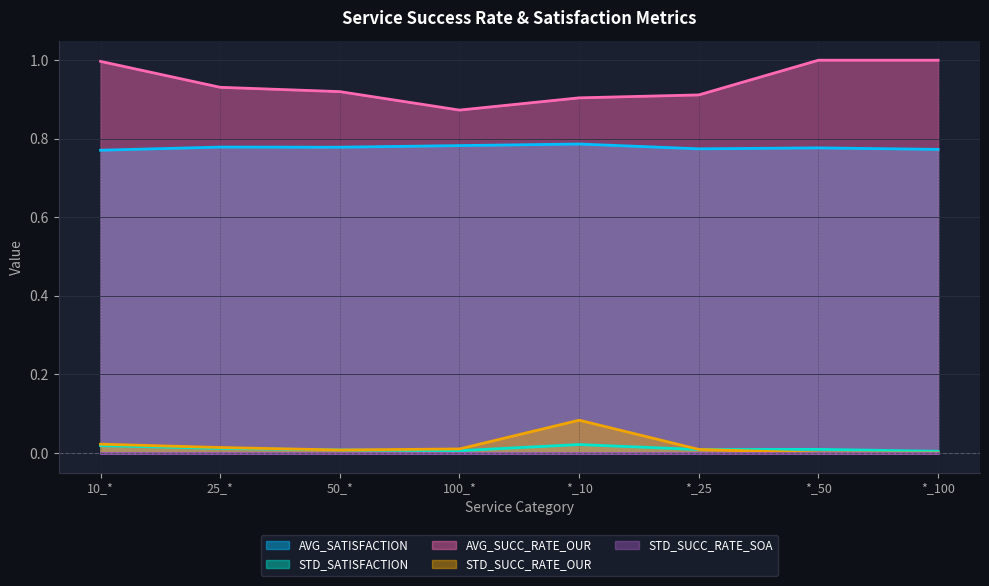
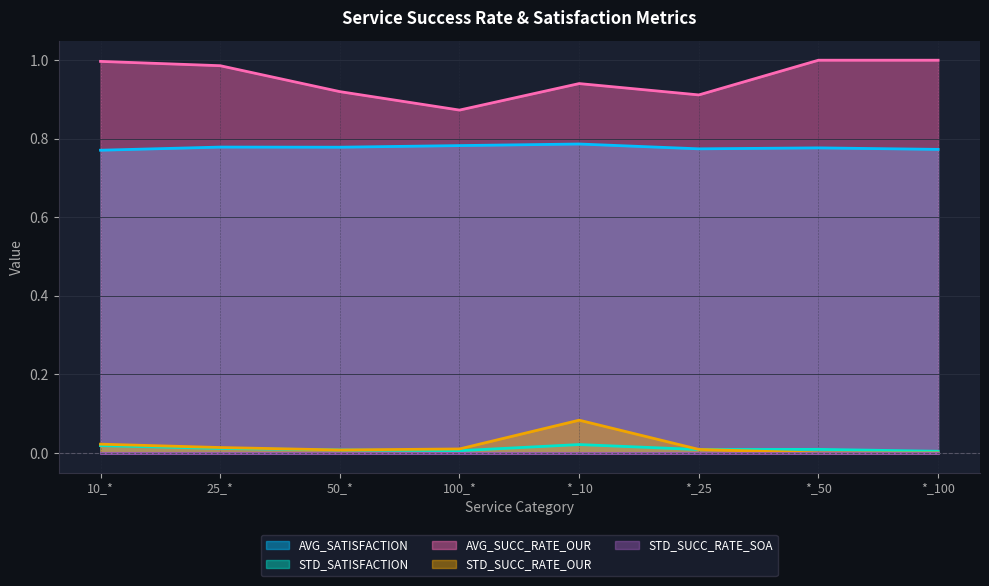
  {
    "AVG_SUCC_RATE_OUR": {
      "10_*": 1.00,
-     "25_*": 0.93,
+     "25_*": 0.99,
      "50_*": 0.92,
      "100_*": 0.87,
-     "*_10": 0.90,
+     "*_10": 0.94,
      "*_25": 0.91,
      "*_50": 1.00,
      "*_100": 1.00
    },
    "STD_SUCC_RATE_OUR": {
      "*_10": 0.08
    },
    "STD_SUCC_RATE_SOA": {
      "10_*": 0.00,
      "25_*": 0.00,
      "50_*": 0.00,
      "*_10": 0.00,
      "*_25": 0.00
    }
  }
